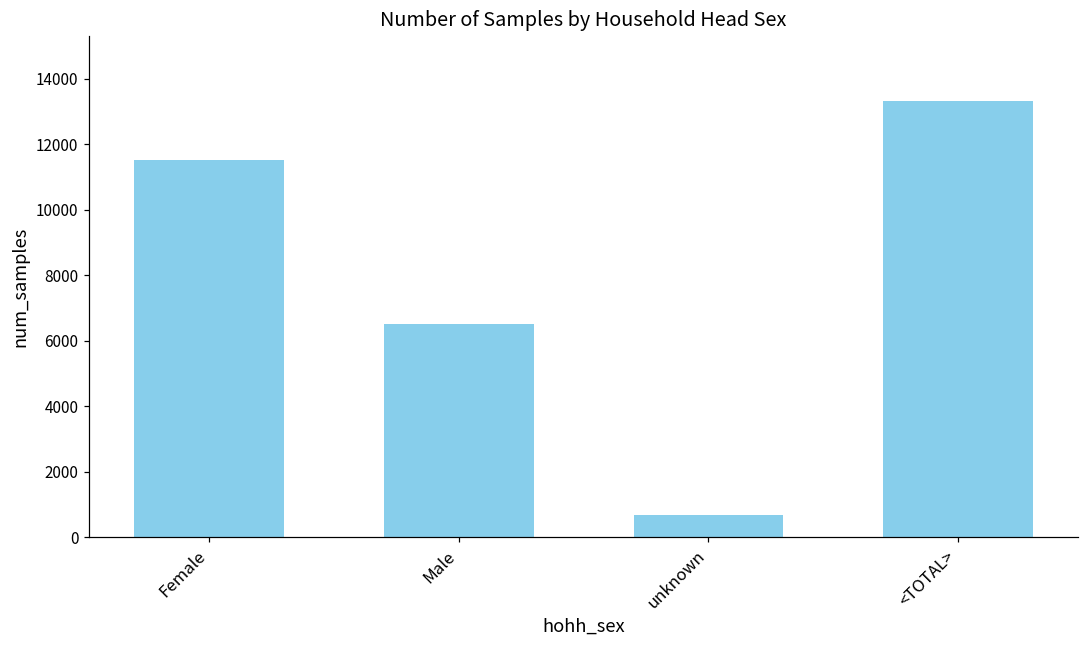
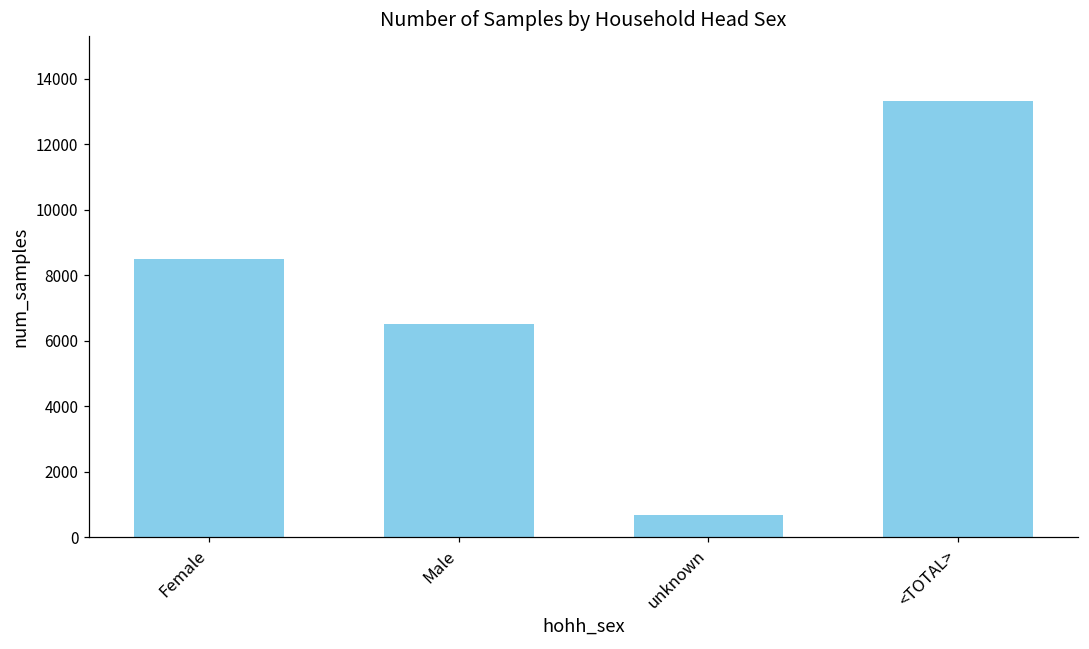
  {
-   "Female": 11500,
+   "Female": 8500,
    "Male": 6500,
    "unknown": 700,
    "<TOTAL>": 13300
  }
